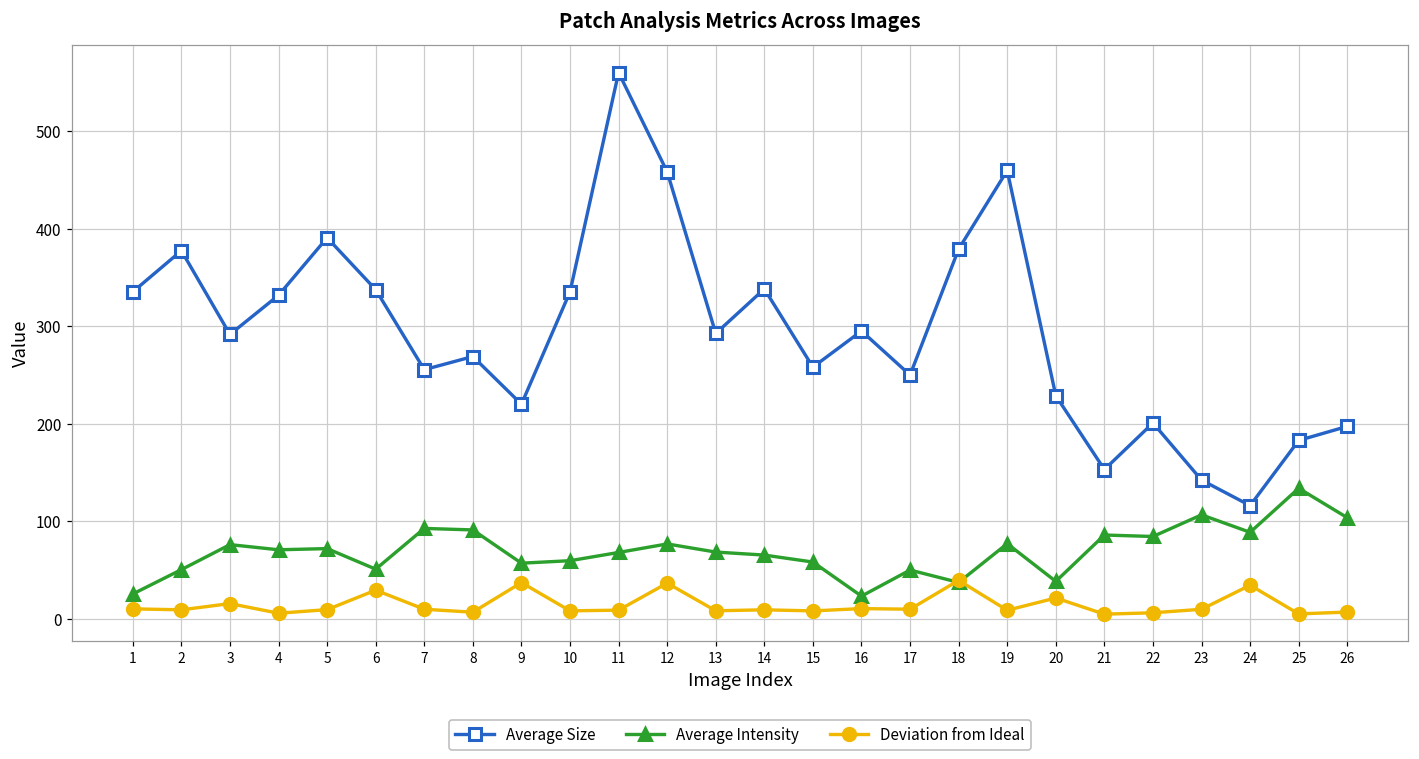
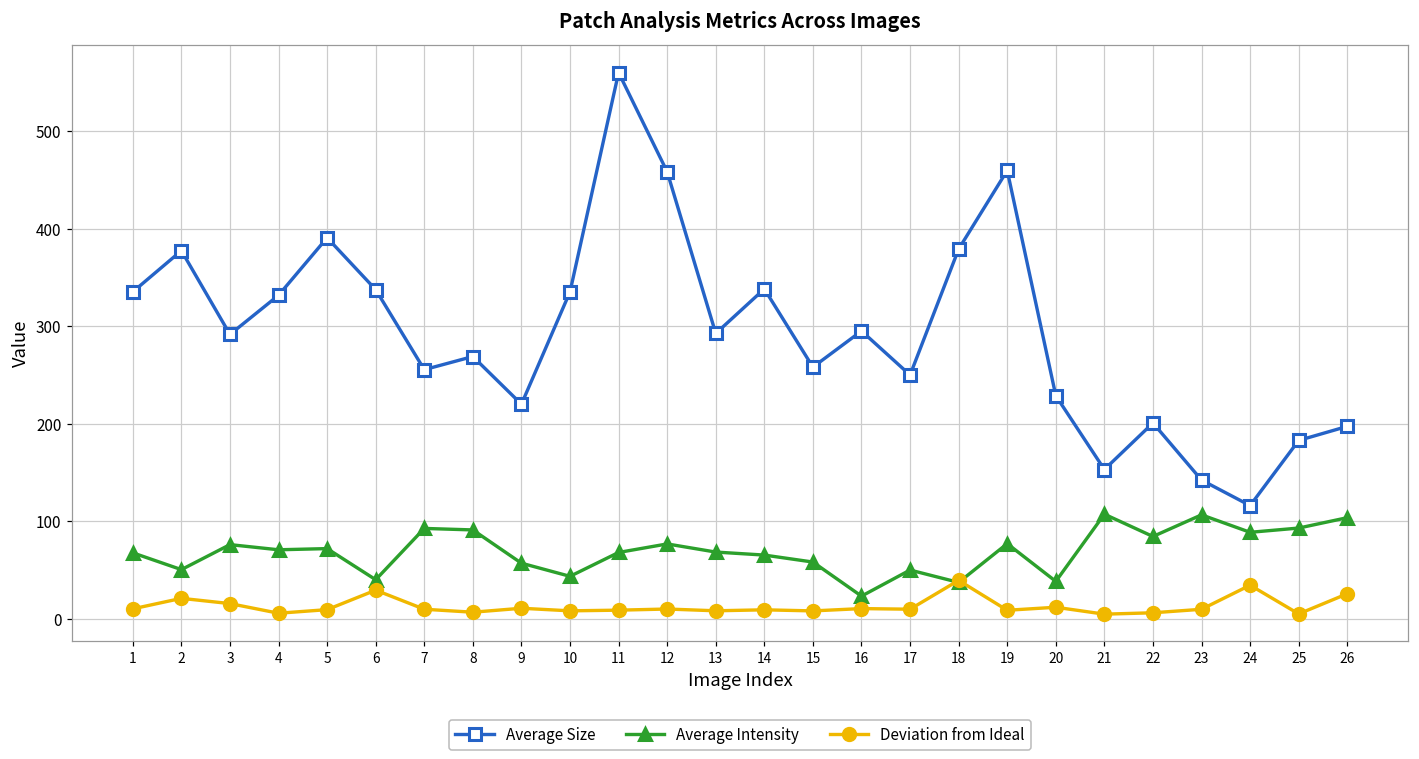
  {
    "Average Size": {
      "1": 340,
      "2": 380,
      "3": 290,
      "4": 330,
      "5": 390,
      "6": 340,
      "7": 260,
      "8": 270,
      "9": 220,
      "10": 340,
      "11": 560,
      "12": 460,
      "13": 290,
      "14": 340,
      "15": 260,
      "16": 300,
      "17": 250,
      "18": 380,
      "19": 460,
      "20": 230,
      "21": 150,
      "22": 200,
      "23": 140,
      "24": 120,
      "25": 180,
      "26": 200
    },
    "Average Intensity": {
-     "1": 30,
+     "1": 70,
      "2": 50,
      "3": 80,
      "4": 70,
      "5": 70,
-     "6": 50,
+     "6": 40,
      "7": 90,
      "8": 90,
      "9": 60,
-     "10": 60,
+     "10": 40,
      "11": 70,
      "12": 80,
      "13": 70,
      "14": 70,
      "15": 60,
      "16": 20,
      "17": 50,
      "19": 80,
      "20": 40,
-     "21": 90,
+     "21": 110,
      "22": 80,
      "23": 110,
      "24": 90,
-     "25": 130,
+     "25": 90,
      "26": 100
    },
    "Deviation from Ideal": {
      "1": 10,
-     "2": 10,
+     "2": 20,
      "3": 20,
      "4": 10,
      "5": 10,
      "6": 30,
      "7": 10,
      "8": 10,
-     "9": 40,
+     "9": 10,
      "10": 10,
      "11": 10,
-     "12": 40,
+     "12": 10,
      "13": 10,
      "14": 10,
      "15": 10,
      "16": 10,
      "17": 10,
      "19": 10,
-     "20": 20,
+     "20": 10,
      "21": 0,
      "22": 10,
      "23": 10,
      "24": 30,
      "25": 10,
-     "26": 10
+     "26": 30
    }
  }
